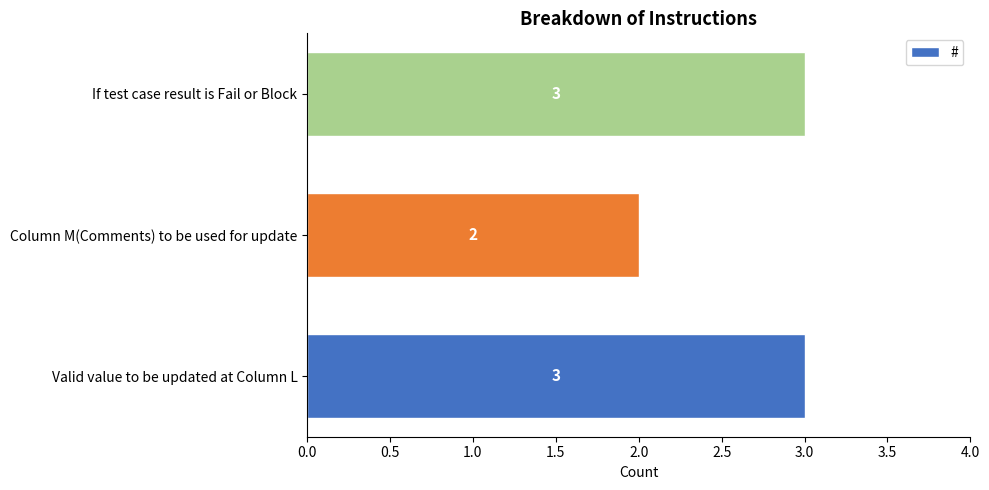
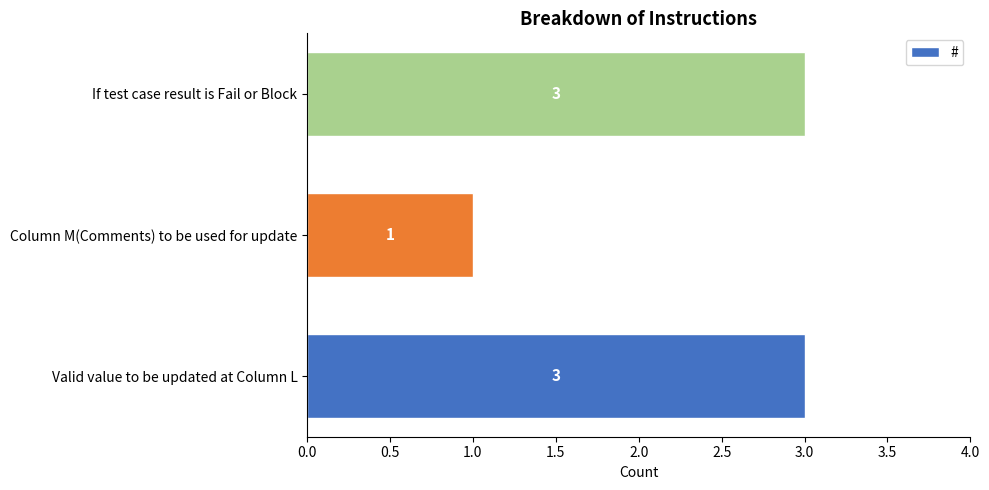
  {
    "If test case result is Fail or Block": 3,
-   "Column M(Comments) to be used for update": 2,
+   "Column M(Comments) to be used for update": 1,
    "Valid value to be updated at Column L": 3
  }
